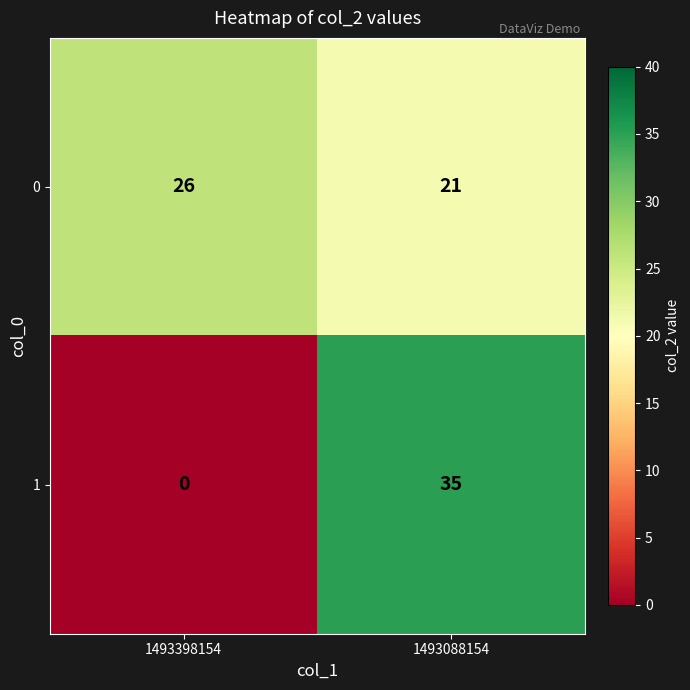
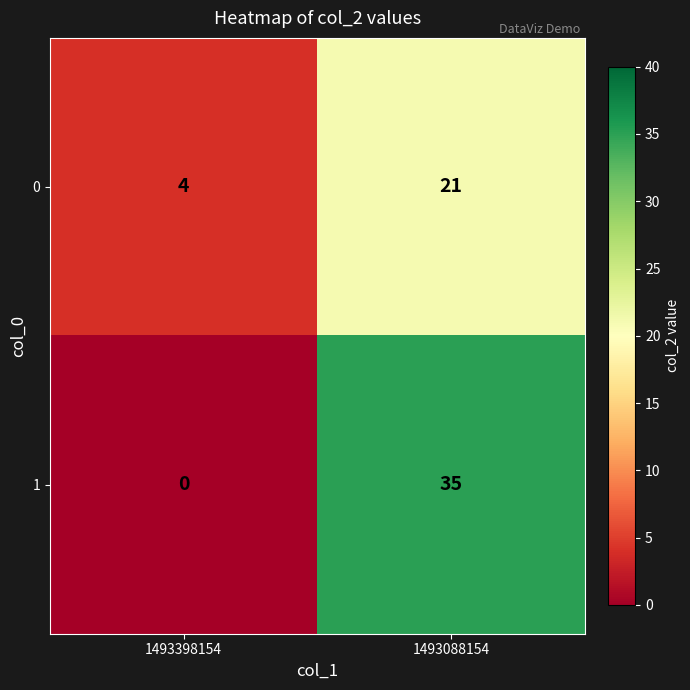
  {
    "0": {
-     "1493398154": 26,
+     "1493398154": 4,
      "1493088154": 21
    },
    "1": {
      "1493398154": 0,
      "1493088154": 35
    }
  }
